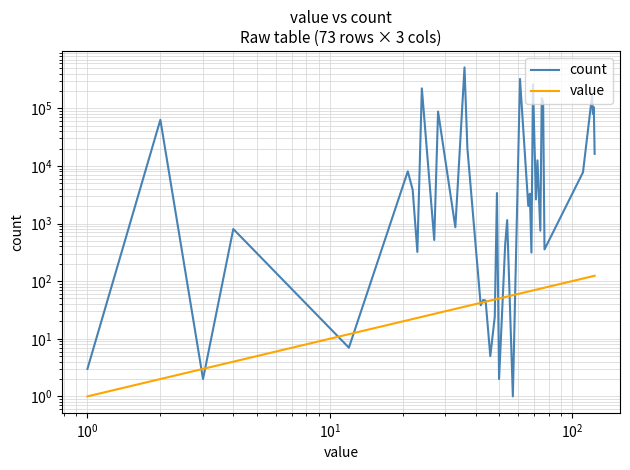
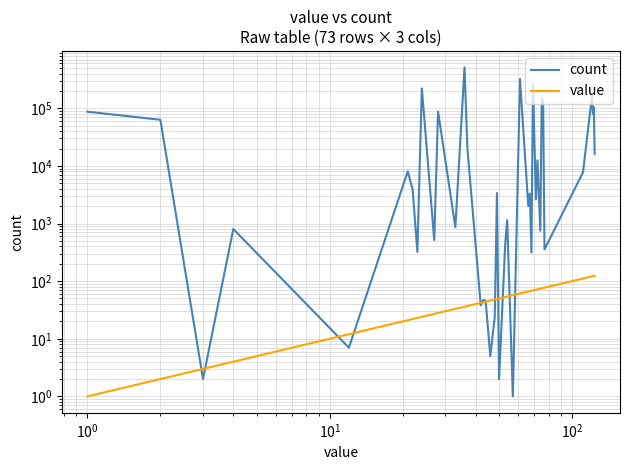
  {
    "count": {
-     "10^0": 3
+     "10^0": 90000
    },
    "value": {
      "10^0": 1
    }
  }
